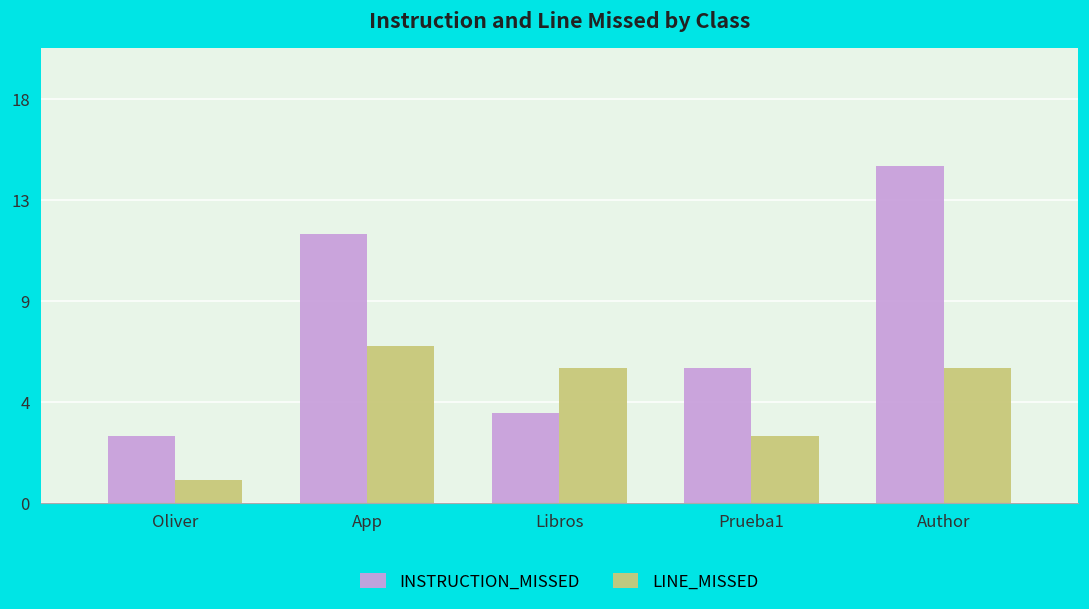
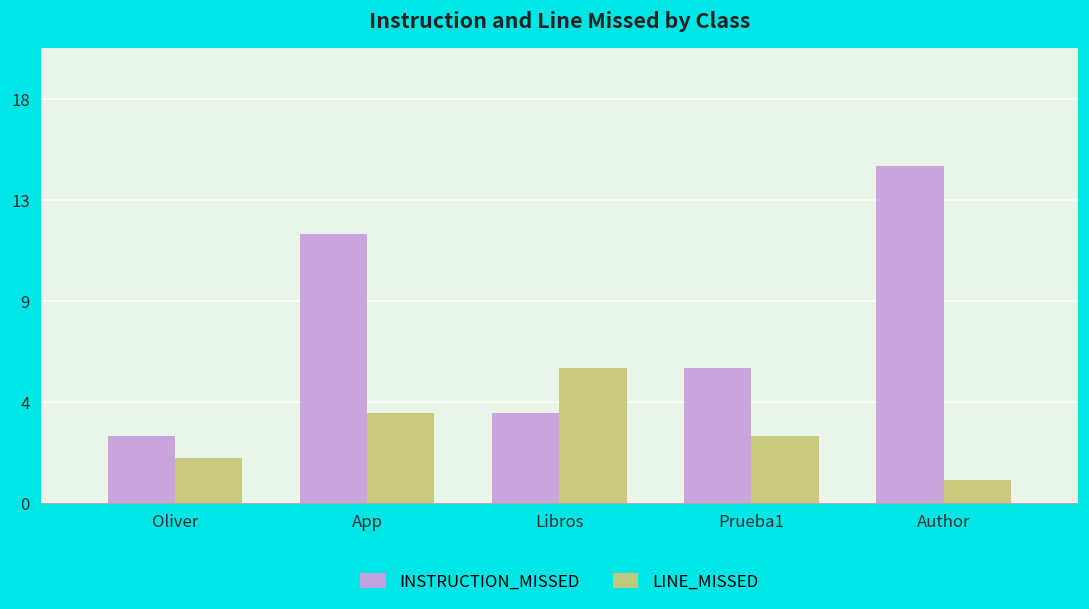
  {
    "INSTRUCTION_MISSED": {
      "Oliver": 3,
      "App": 12,
      "Libros": 4,
      "Prueba1": 6,
      "Author": 15
    },
    "LINE_MISSED": {
-     "Oliver": 1,
-     "App": 7,
+     "Oliver": 2,
+     "App": 4,
      "Libros": 6,
      "Prueba1": 3,
-     "Author": 6
+     "Author": 1
    }
  }
